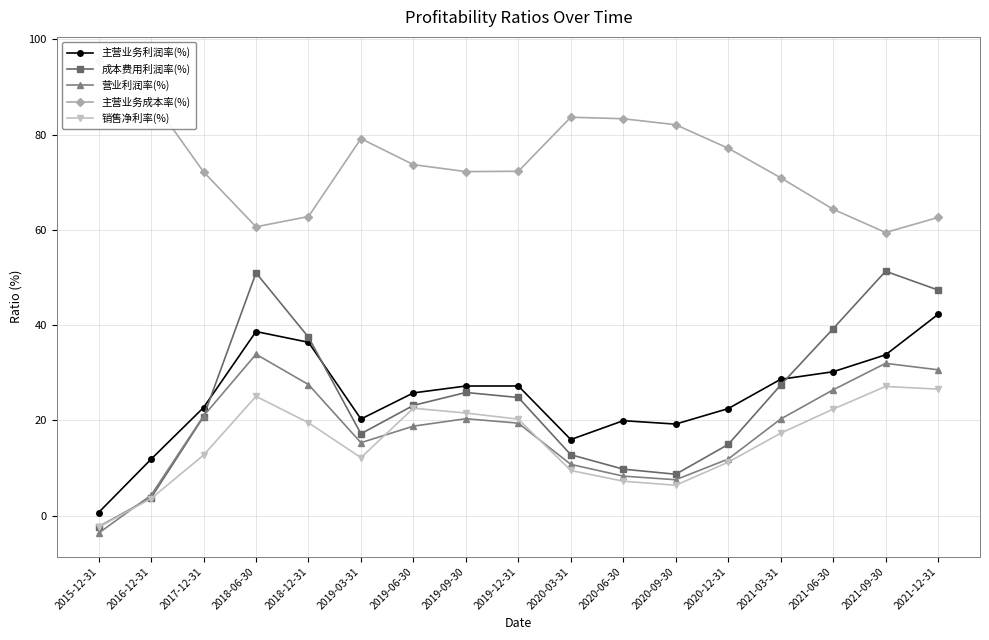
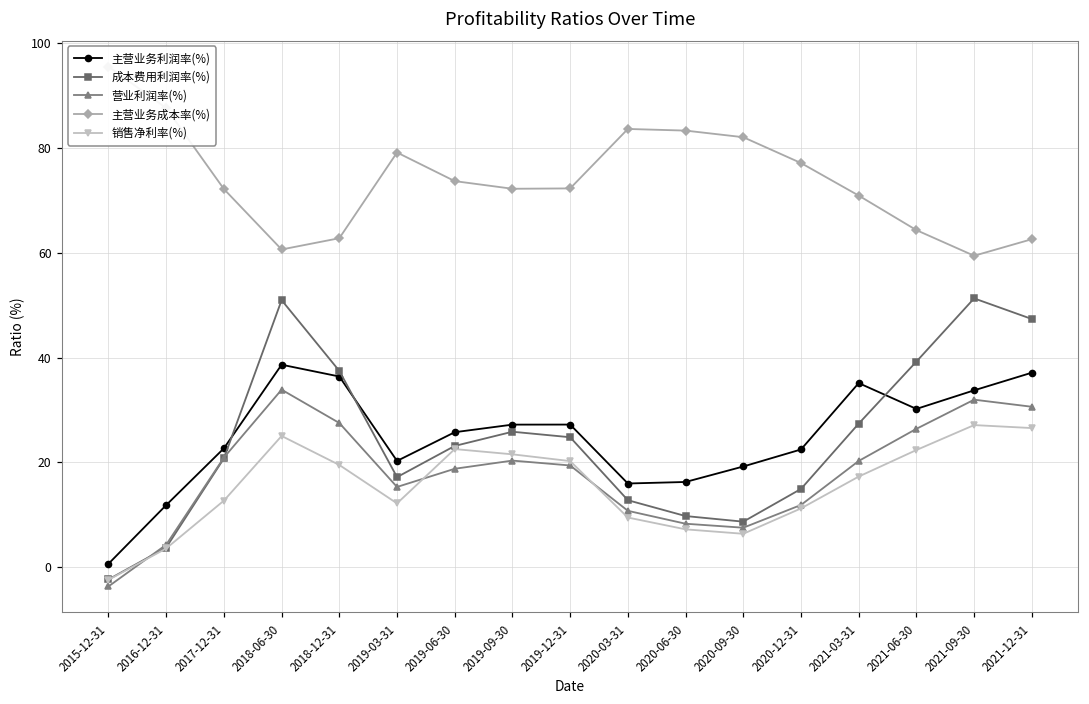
  {
    "主营业务利润率(%)": {
      "2015-12-31": 1,
      "2016-12-31": 12,
      "2017-12-31": 23,
      "2018-06-30": 39,
      "2018-12-31": 36,
      "2019-03-31": 20,
      "2019-06-30": 26,
      "2019-09-30": 27,
      "2019-12-31": 27,
      "2020-03-31": 16,
-     "2020-06-30": 20,
+     "2020-06-30": 16,
      "2020-09-30": 19,
      "2020-12-31": 22,
-     "2021-03-31": 29,
+     "2021-03-31": 35,
      "2021-06-30": 30,
      "2021-09-30": 34,
-     "2021-12-31": 42
+     "2021-12-31": 37
    }
  }
